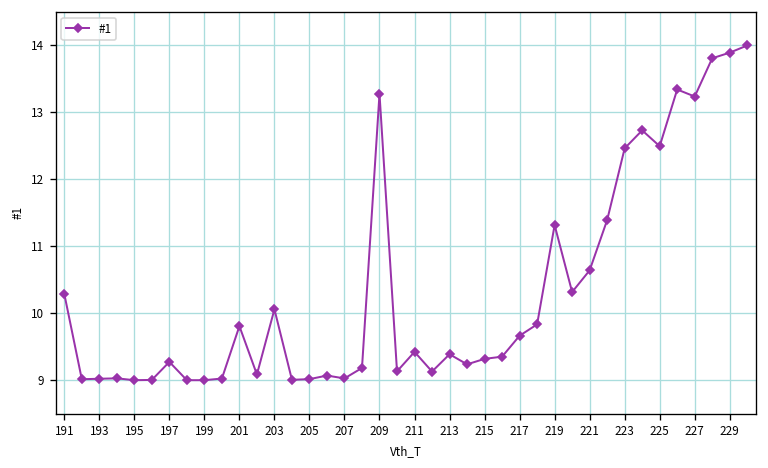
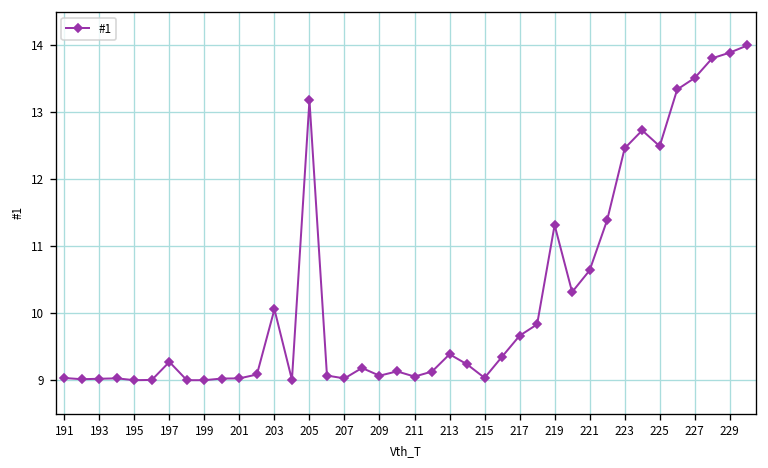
  {
-   "191": 10.3,
+   "191": 9.0,
    "193": 9.0,
    "195": 9.0,
    "197": 9.3,
    "199": 9.0,
-   "201": 9.8,
+   "201": 9.0,
    "203": 10.1,
-   "205": 9.0,
+   "205": 13.2,
    "207": 9.0,
-   "209": 13.3,
-   "211": 9.4,
+   "209": 9.1,
+   "211": 9.1,
    "213": 9.4,
-   "215": 9.3,
+   "215": 9.0,
    "217": 9.7,
    "219": 11.3,
    "221": 10.6,
    "223": 12.5,
    "225": 12.5,
-   "227": 13.2,
+   "227": 13.5,
    "229": 13.9
  }
